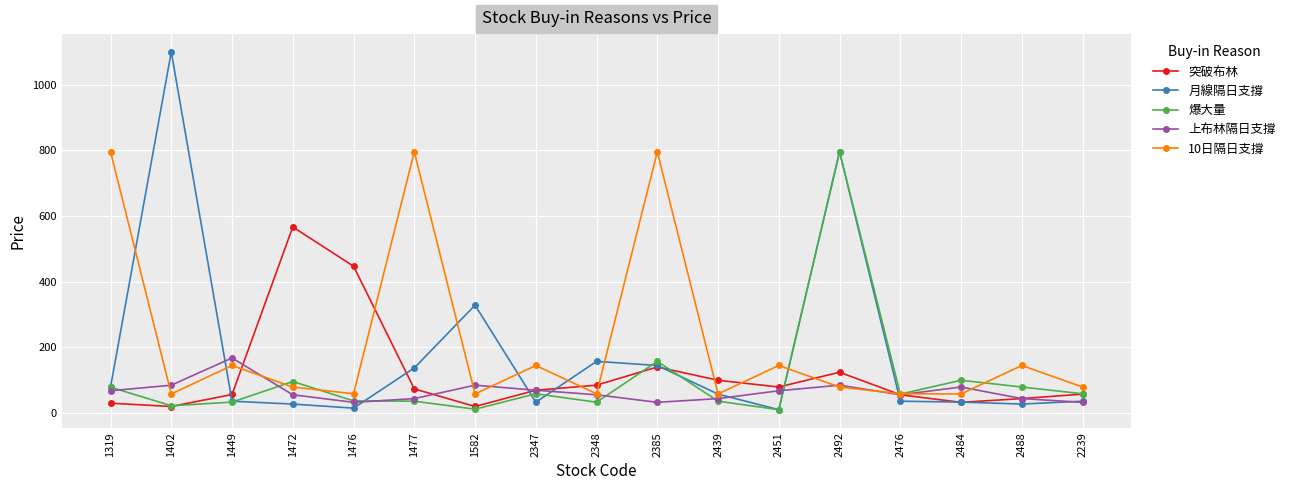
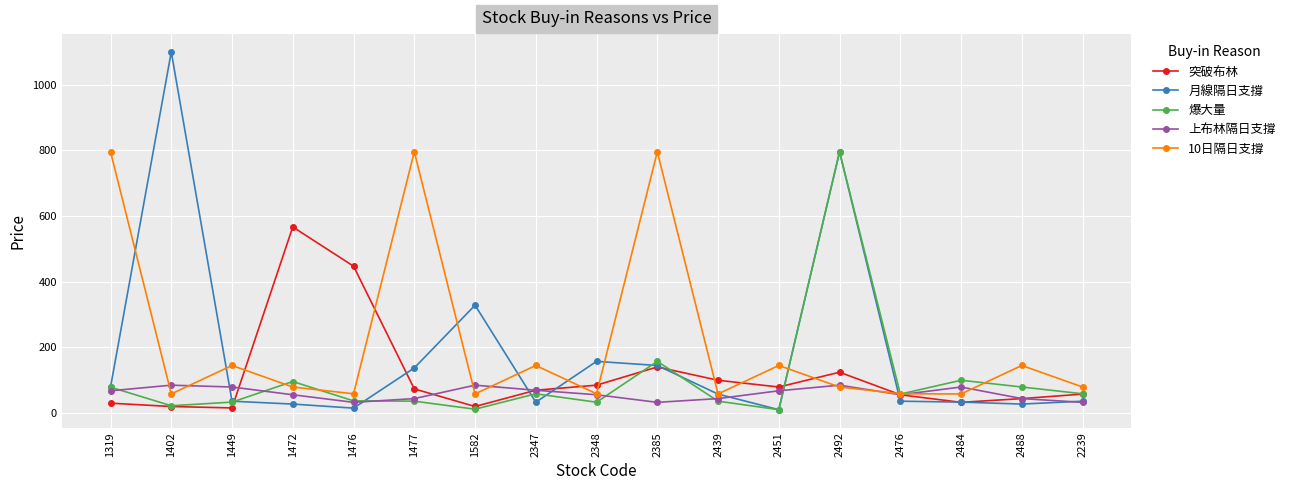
  {
    "突破布林": {
      "1319": 30,
-     "1449": 60,
+     "1449": 20,
      "1472": 570,
      "1476": 450,
      "1477": 70,
      "1582": 20,
      "2348": 90,
      "2439": 100,
      "2451": 80,
      "2492": 120
    },
    "月線隔日支撐": {
      "1402": 1100,
      "1472": 30,
      "1476": 20,
      "1477": 140,
      "1582": 330,
      "2347": 30,
      "2348": 160,
      "2476": 40,
      "2488": 30
    },
    "爆大量": {
      "1472": 100,
      "1477": 40,
      "1582": 10,
      "2347": 60,
      "2348": 30,
      "2385": 160,
      "2439": 40,
      "2484": 100,
      "2488": 80
    },
    "上布林隔日支撐": {
      "1319": 70,
      "1402": 90,
-     "1449": 170,
+     "1449": 80,
      "1472": 60,
      "1477": 40,
      "1582": 90,
      "2385": 30,
      "2439": 40,
      "2451": 70,
      "2484": 80
    },
    "10日隔日支撐": {
      "1319": 800,
      "1402": 60,
      "1449": 150,
      "1472": 80,
      "1476": 60,
      "1477": 800,
      "1582": 60,
      "2347": 150,
      "2385": 800,
      "2451": 150,
      "2484": 60,
      "2488": 150,
      "2239": 80
    }
  }
